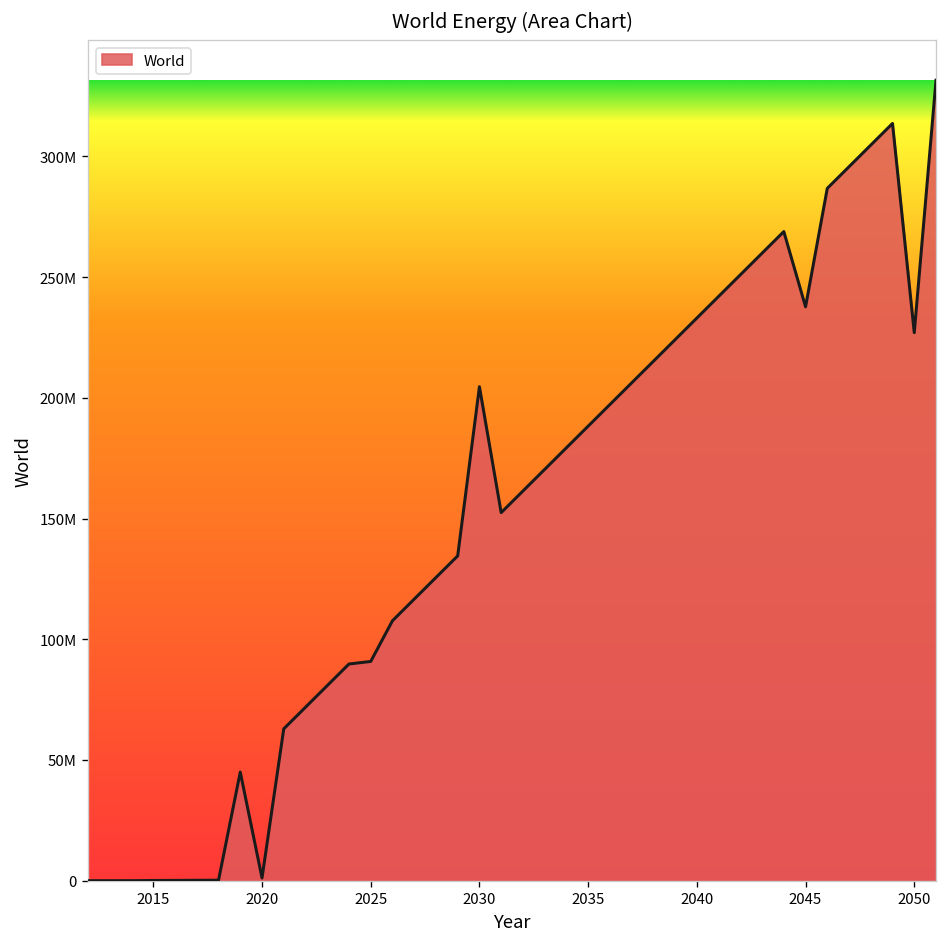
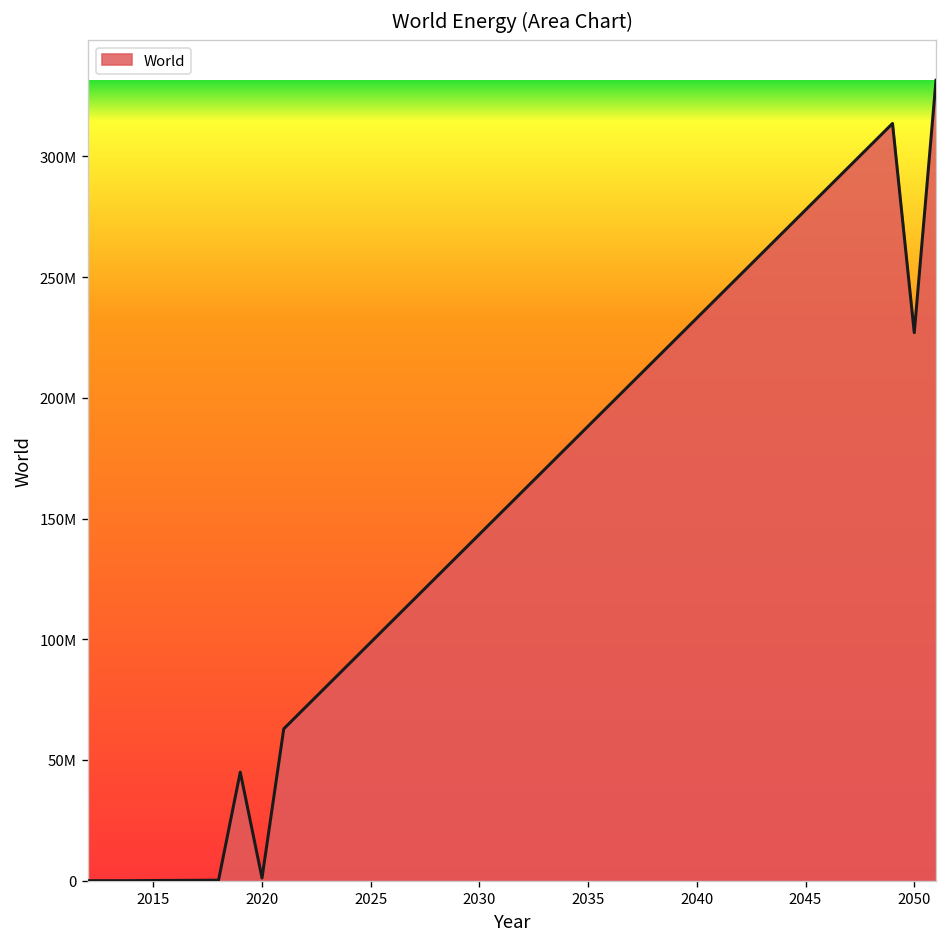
  {
    "2015": 0,
    "2020": 1000000,
-   "2025": 91000000,
-   "2030": 205000000,
+   "2025": 99000000,
+   "2030": 143000000,
    "2035": 188000000,
    "2040": 233000000,
-   "2045": 238000000,
+   "2045": 278000000,
    "2050": 227000000
  }
